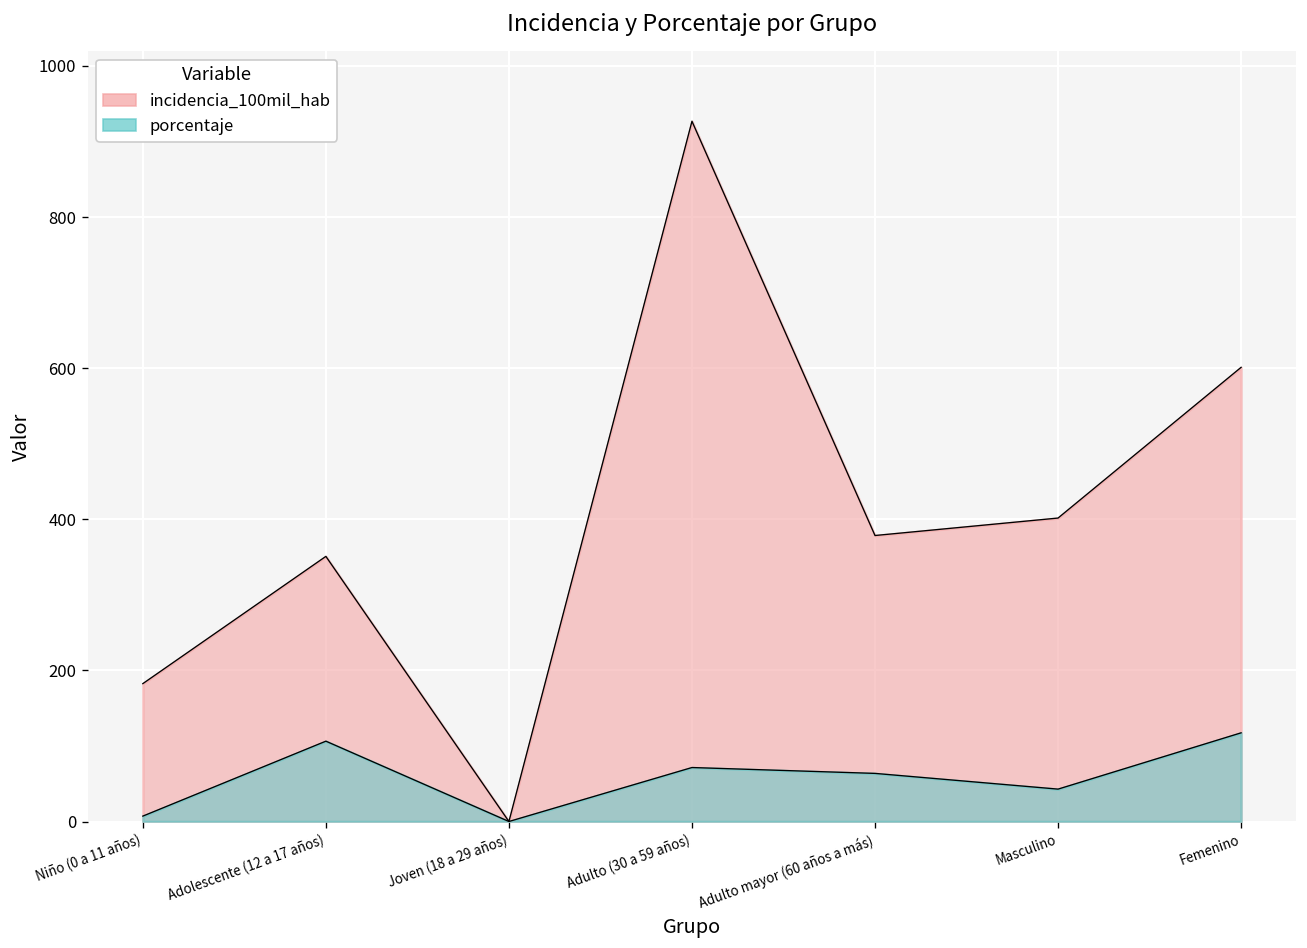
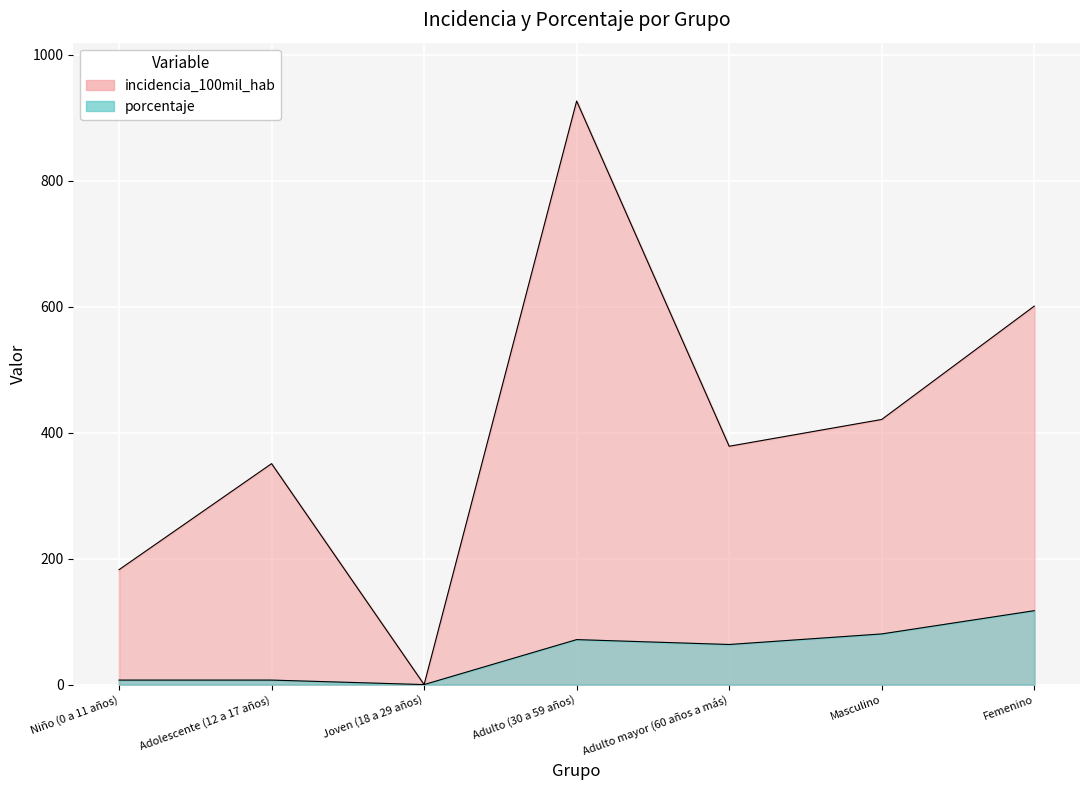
  {
    "incidencia_100mil_hab": {
      "Niño (0 a 11 años)": 180,
      "Adolescente (12 a 17 años)": 350,
      "Adulto (30 a 59 años)": 930,
      "Adulto mayor (60 años a más)": 380,
-     "Masculino": 400,
+     "Masculino": 420,
      "Femenino": 600
    },
    "porcentaje": {
      "Niño (0 a 11 años)": 10,
-     "Adolescente (12 a 17 años)": 110,
+     "Adolescente (12 a 17 años)": 10,
      "Adulto (30 a 59 años)": 70,
      "Adulto mayor (60 años a más)": 60,
-     "Masculino": 40,
+     "Masculino": 80,
      "Femenino": 120
    }
  }
